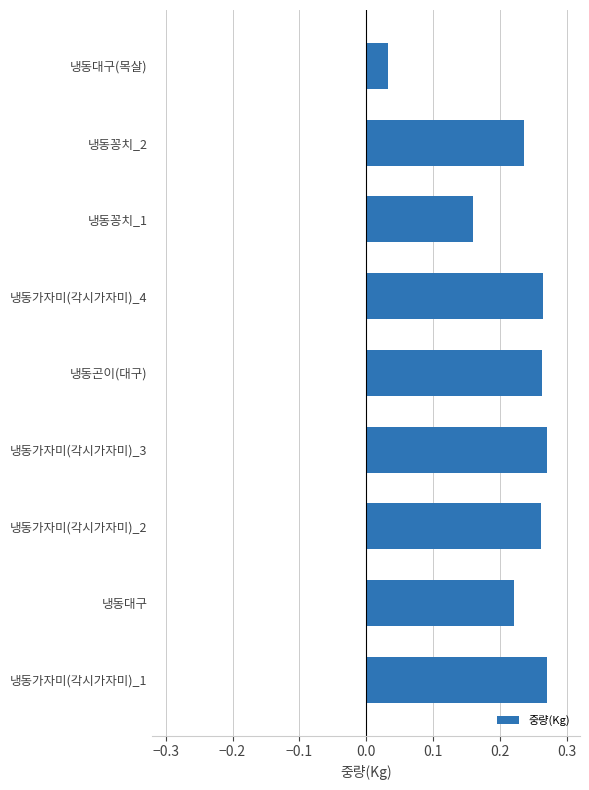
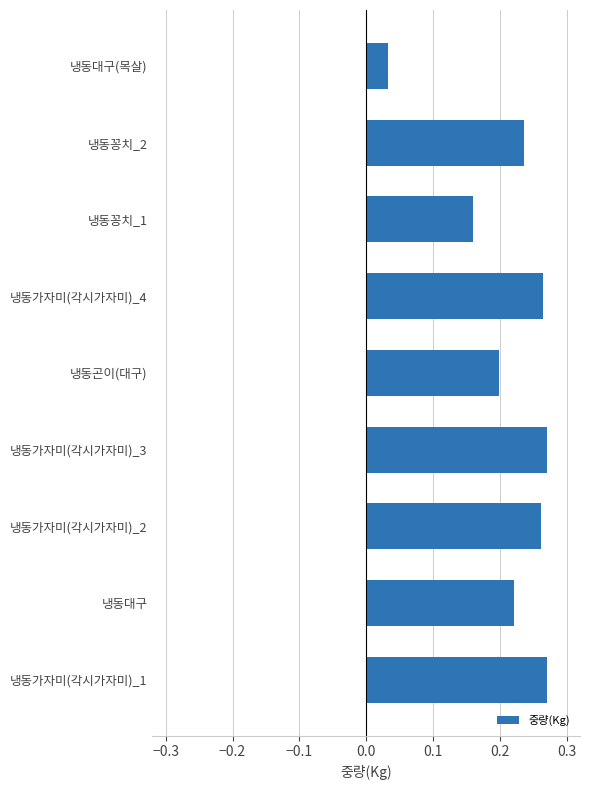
  {
    "냉동대구(목살)": 0.03,
    "냉동꽁치_2": 0.24,
    "냉동꽁치_1": 0.16,
    "냉동가자미(각시가자미)_4": 0.26,
-   "냉동곤이(대구)": 0.26,
+   "냉동곤이(대구)": 0.20,
    "냉동가자미(각시가자미)_3": 0.27,
    "냉동가자미(각시가자미)_2": 0.26,
    "냉동대구": 0.22,
    "냉동가자미(각시가자미)_1": 0.27
  }
